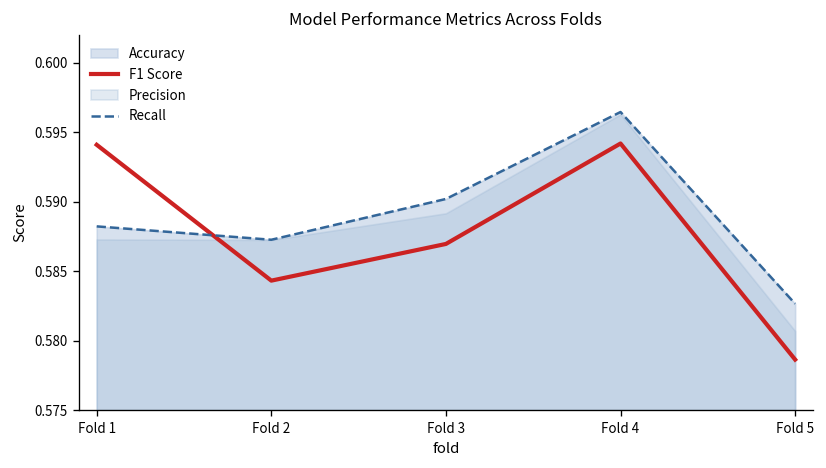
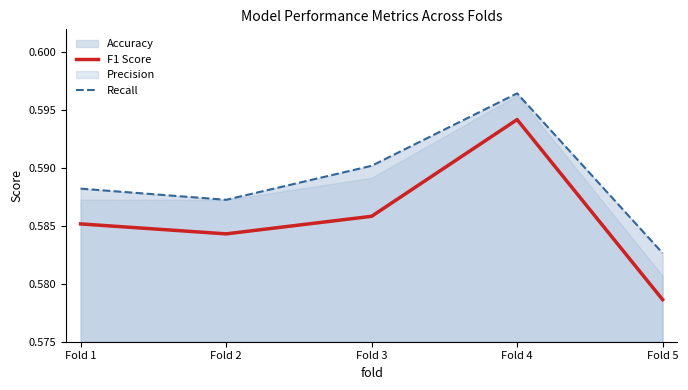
  {
    "F1 Score": {
-     "Fold 1": 0.5941,
+     "Fold 1": 0.5852,
      "Fold 2": 0.5843,
-     "Fold 3": 0.5870,
+     "Fold 3": 0.5858,
      "Fold 4": 0.5942,
      "Fold 5": 0.5786
    }
  }
